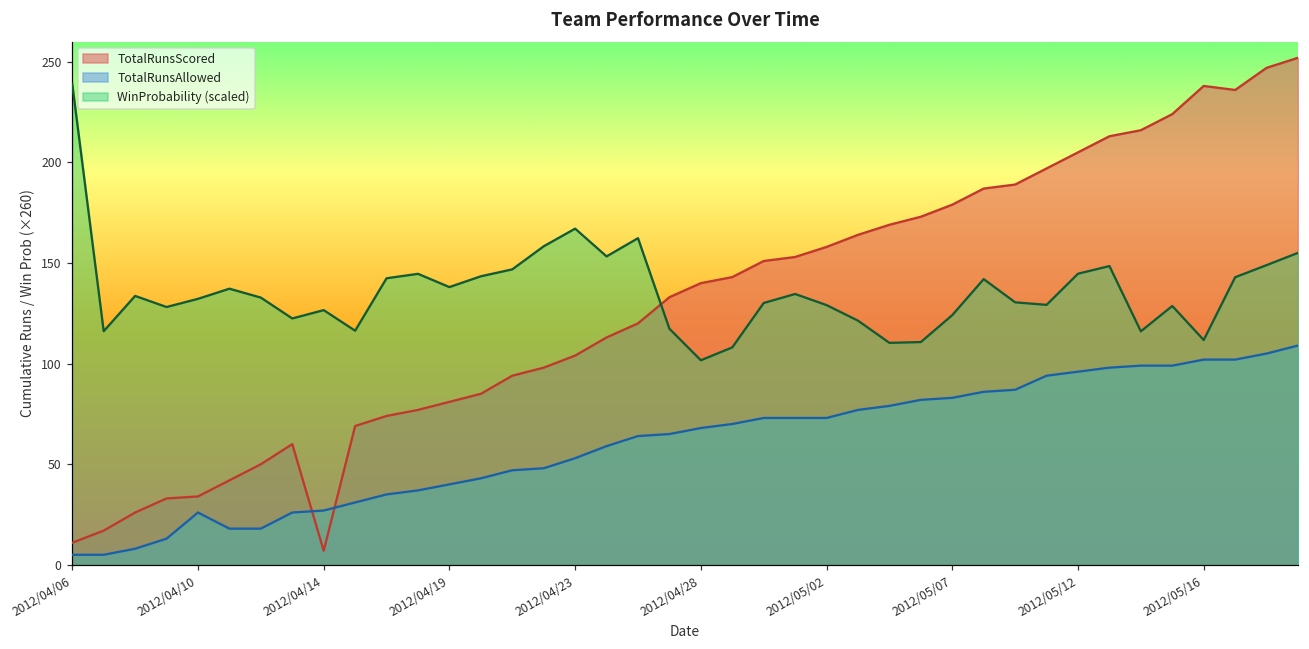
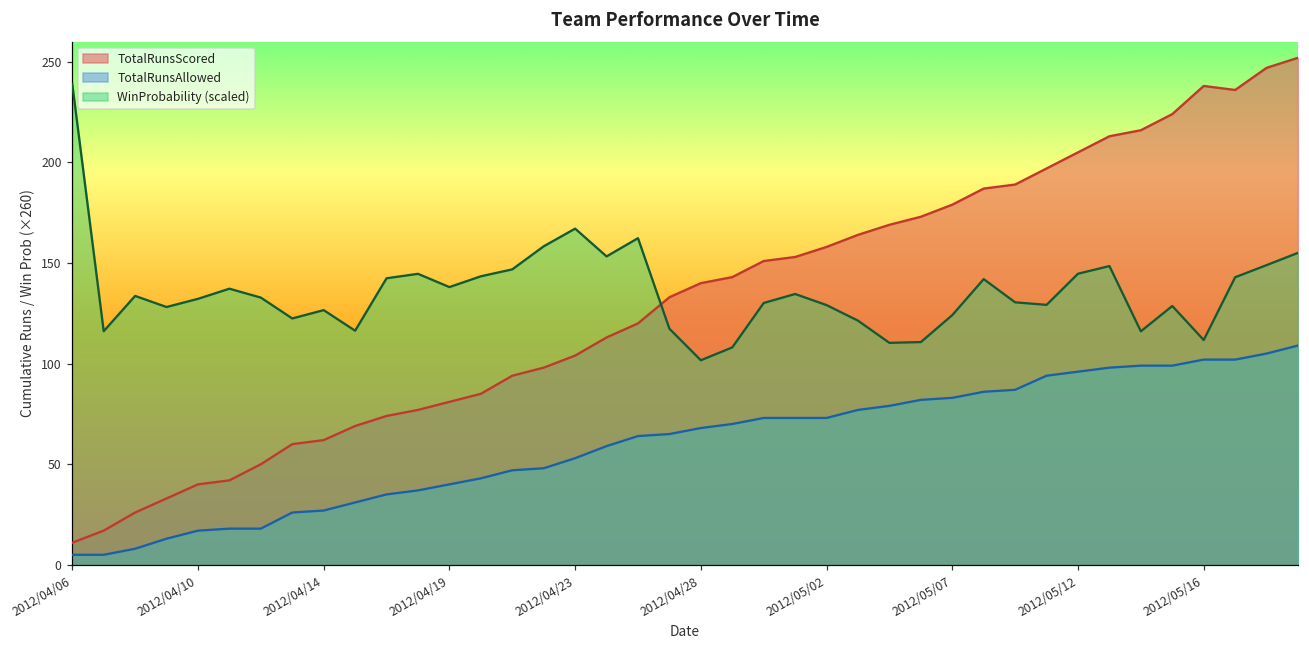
  {
    "TotalRunsScored": {
      "2012/04/06": 11,
-     "2012/04/10": 34,
-     "2012/04/14": 7,
+     "2012/04/10": 40,
+     "2012/04/14": 62,
      "2012/04/19": 81,
      "2012/04/23": 104,
      "2012/04/28": 140,
      "2012/05/02": 158,
      "2012/05/07": 179,
      "2012/05/12": 205,
      "2012/05/16": 238
    },
    "TotalRunsAllowed": {
      "2012/04/06": 5,
-     "2012/04/10": 26,
+     "2012/04/10": 17,
      "2012/04/14": 27,
      "2012/04/19": 40,
      "2012/04/23": 53,
      "2012/04/28": 68,
      "2012/05/02": 73,
      "2012/05/07": 83,
      "2012/05/12": 96,
      "2012/05/16": 102
    },
    "WinProbability (scaled)": {
      "2012/04/06": 239,
      "2012/04/10": 132,
      "2012/04/14": 127,
      "2012/04/19": 138,
      "2012/04/23": 167,
      "2012/04/28": 102,
      "2012/05/02": 129,
      "2012/05/07": 124,
      "2012/05/12": 145,
      "2012/05/16": 112
    }
  }
